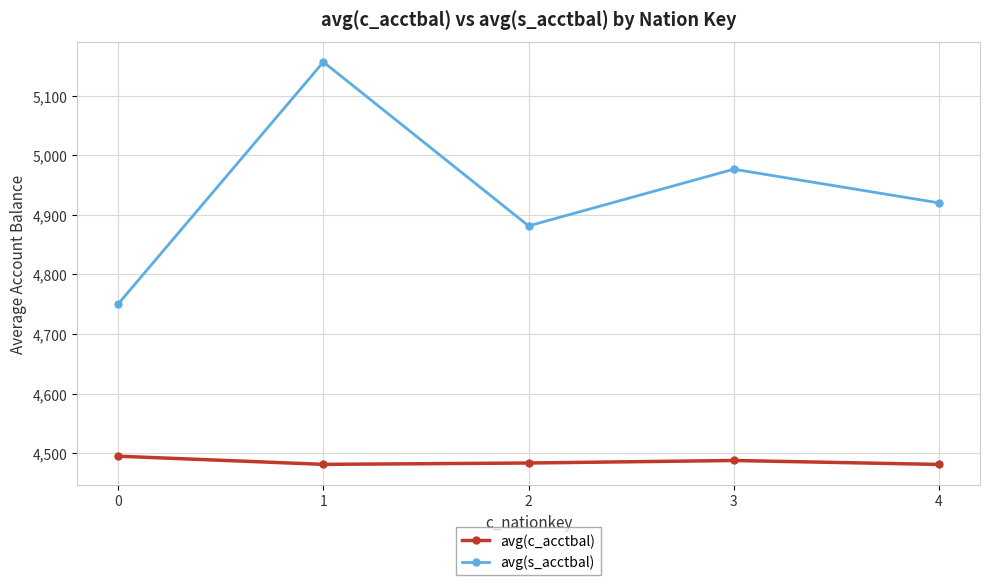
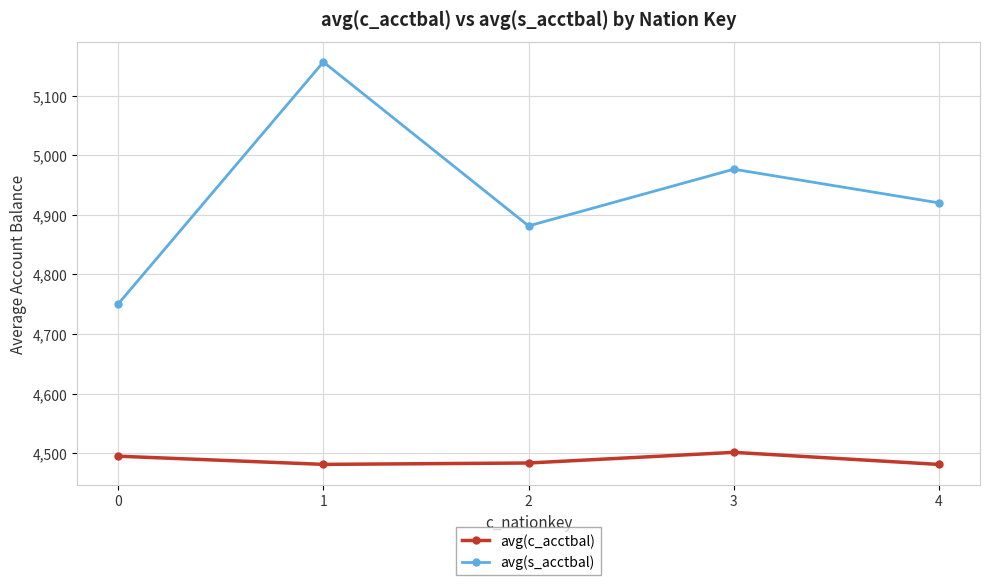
  {
    "avg(c_acctbal)": {
      "0": "4,500",
      "1": "4,480",
      "2": "4,480",
-     "3": "4,490",
+     "3": "4,500",
      "4": "4,480"
    },
    "avg(s_acctbal)": {
      "0": "4,750",
      "1": "5,160",
      "2": "4,880",
      "3": "4,980",
      "4": "4,920"
    }
  }
